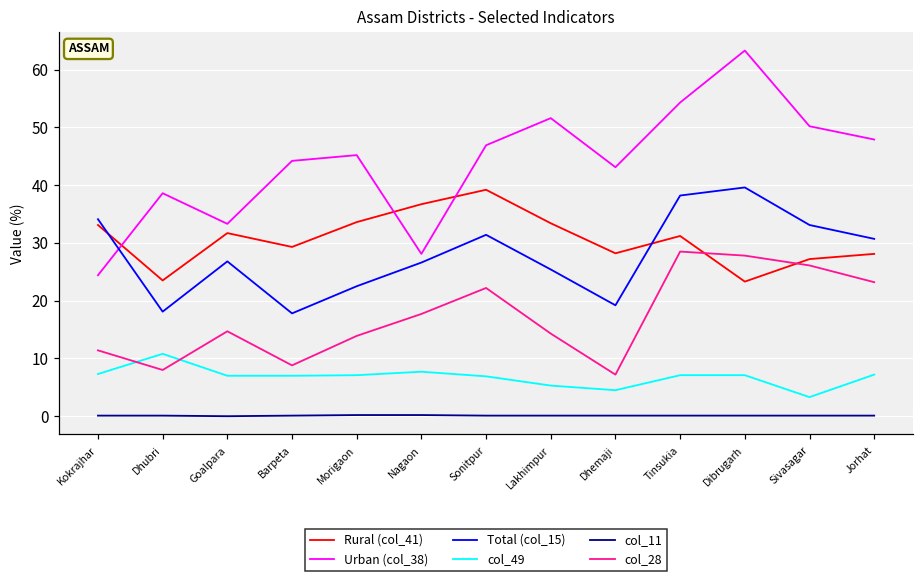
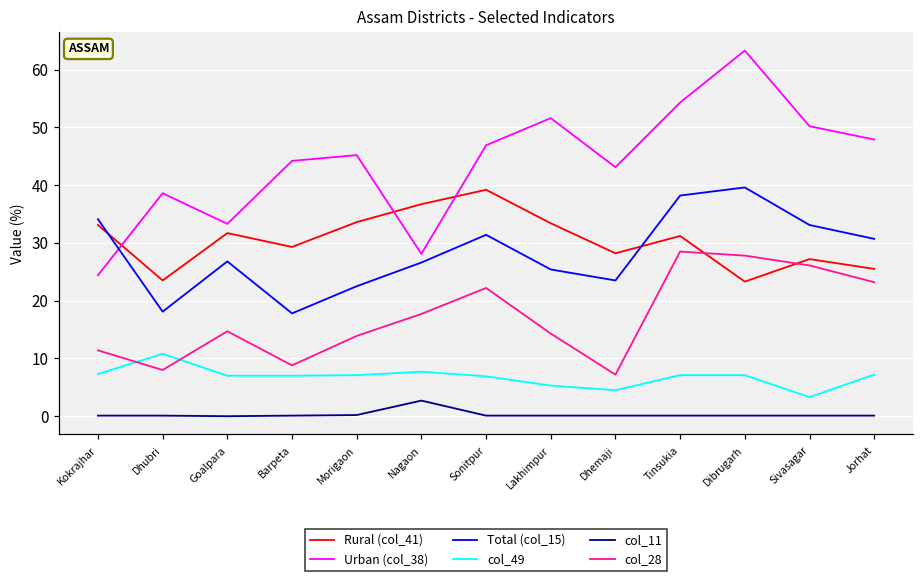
  {
    "Rural (col_41)": {
      "Kokrajhar": 33,
      "Dhubri": 24,
      "Goalpara": 32,
      "Barpeta": 29,
      "Morigaon": 34,
      "Nagaon": 37,
      "Sonitpur": 39,
      "Lakhimpur": 33,
      "Dhemaji": 28,
      "Tinsukia": 31,
      "Dibrugarh": 23,
      "Sivasagar": 27,
-     "Jorhat": 28
+     "Jorhat": 26
    },
    "Urban (col_38)": {
      "Kokrajhar": 24,
      "Dhubri": 39,
      "Goalpara": 33,
      "Barpeta": 44,
      "Morigaon": 45,
      "Nagaon": 28,
      "Sonitpur": 47,
      "Lakhimpur": 52,
      "Dhemaji": 43,
      "Tinsukia": 54,
      "Dibrugarh": 63,
      "Sivasagar": 50,
      "Jorhat": 48
    },
    "Total (col_15)": {
      "Kokrajhar": 34,
      "Dhubri": 18,
      "Goalpara": 27,
      "Barpeta": 18,
      "Morigaon": 23,
      "Nagaon": 27,
      "Sonitpur": 31,
      "Lakhimpur": 25,
-     "Dhemaji": 19,
+     "Dhemaji": 24,
      "Tinsukia": 38,
      "Dibrugarh": 40,
      "Sivasagar": 33,
      "Jorhat": 31
    },
    "col_49": {
      "Kokrajhar": 7,
      "Dhubri": 11,
      "Goalpara": 7,
      "Barpeta": 7,
      "Morigaon": 7,
      "Nagaon": 8,
      "Sonitpur": 7,
      "Lakhimpur": 5,
      "Dhemaji": 5,
      "Tinsukia": 7,
      "Dibrugarh": 7,
      "Sivasagar": 3,
      "Jorhat": 7
    },
    "col_11": {
      "Kokrajhar": 0,
      "Dhubri": 0,
      "Goalpara": 0,
      "Barpeta": 0,
      "Morigaon": 0,
-     "Nagaon": 0,
+     "Nagaon": 3,
      "Sonitpur": 0,
      "Lakhimpur": 0,
      "Dhemaji": 0,
      "Tinsukia": 0,
      "Dibrugarh": 0,
      "Sivasagar": 0,
      "Jorhat": 0
    },
    "col_28": {
      "Kokrajhar": 11,
      "Dhubri": 8,
      "Goalpara": 15,
      "Barpeta": 9,
      "Morigaon": 14,
      "Nagaon": 18,
      "Sonitpur": 22,
      "Lakhimpur": 14,
      "Dhemaji": 7,
      "Tinsukia": 29,
      "Dibrugarh": 28,
      "Sivasagar": 26,
      "Jorhat": 23
    }
  }
